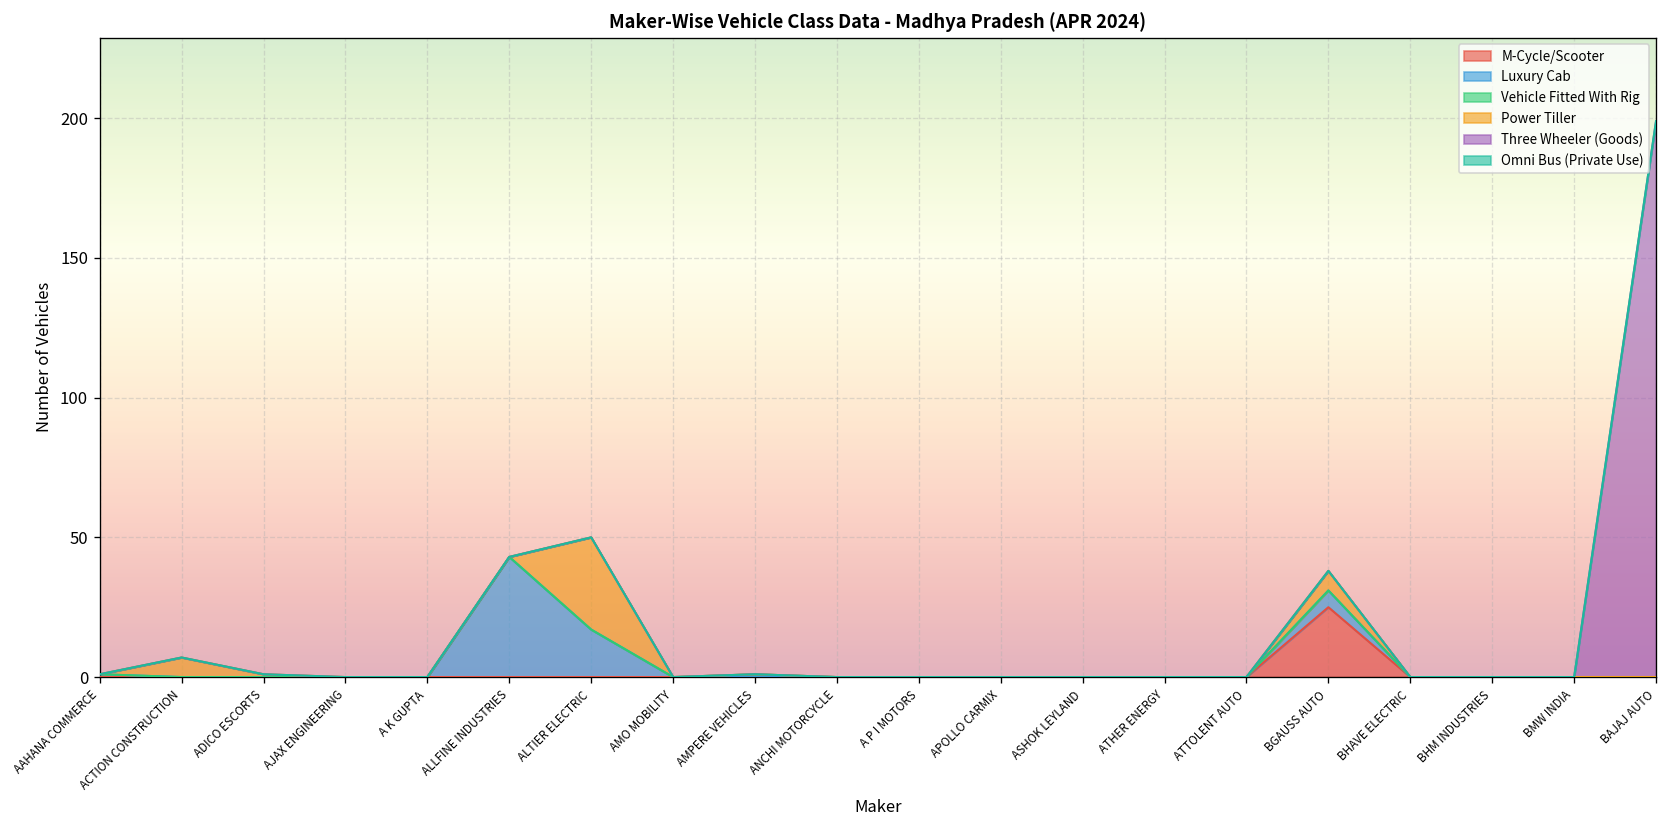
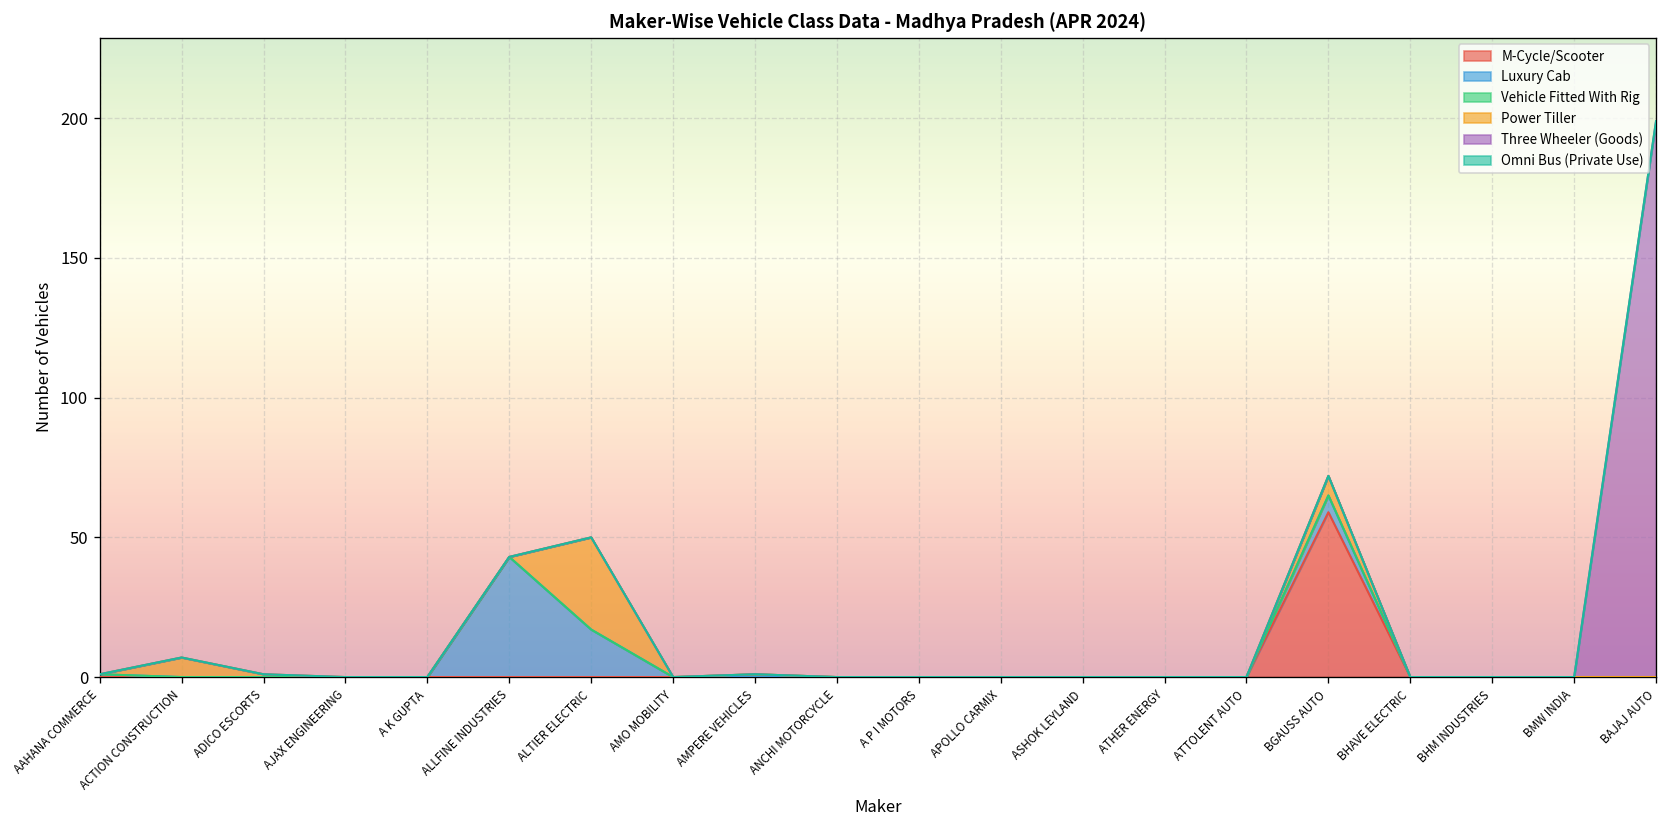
  {
    "M-Cycle/Scooter": {
      "ALLFINE INDUSTRIES": 0,
      "ALTIER ELECTRIC": 0,
-     "BGAUSS AUTO": 25
+     "BGAUSS AUTO": 59
    }
  }
